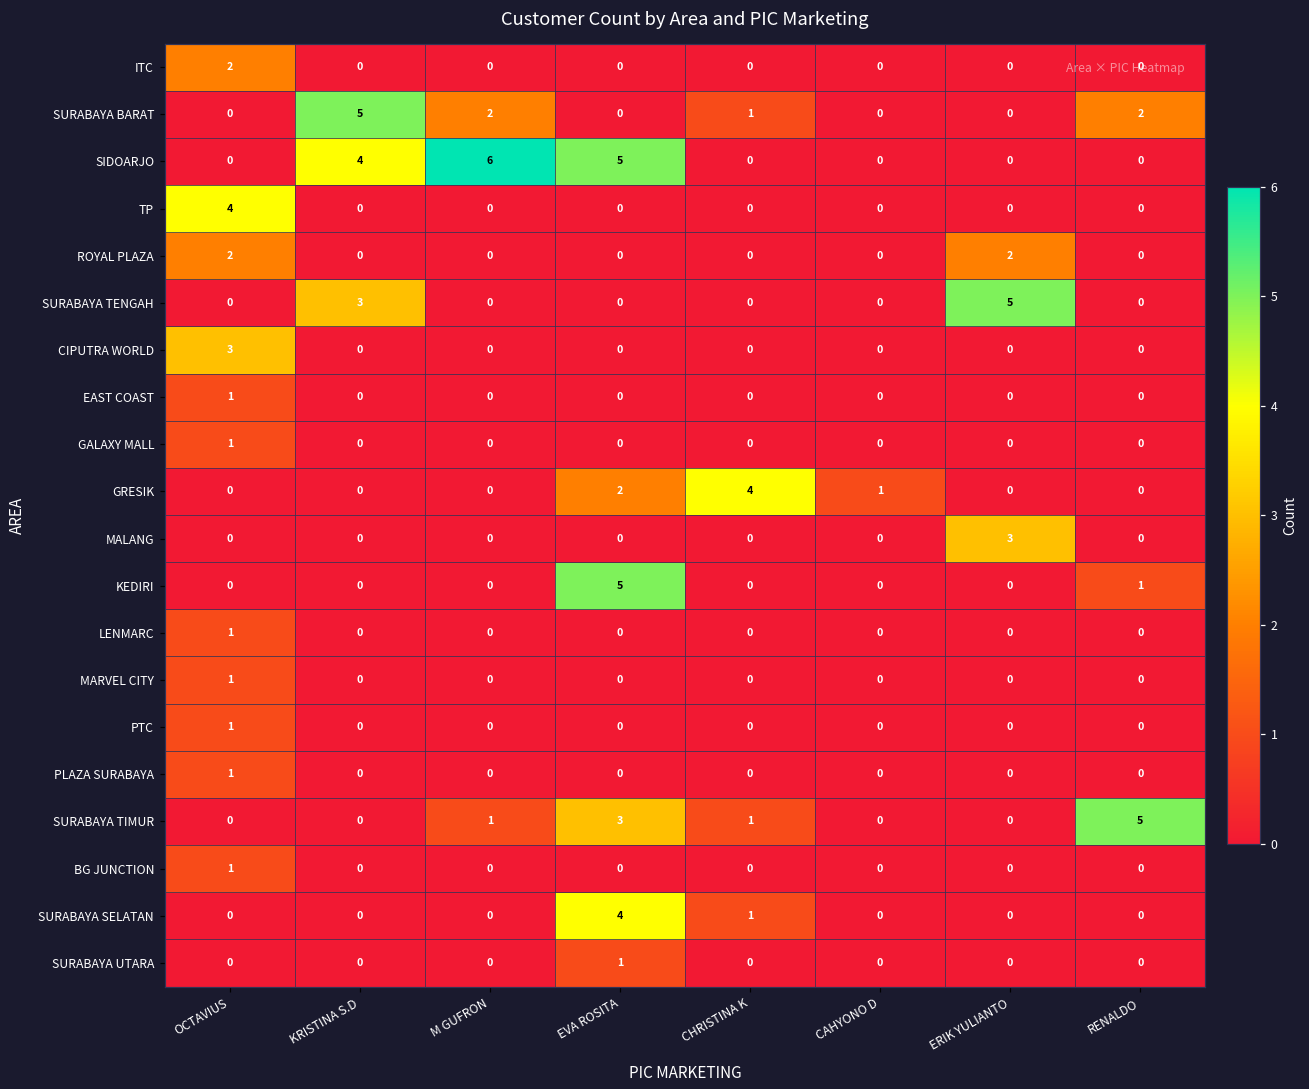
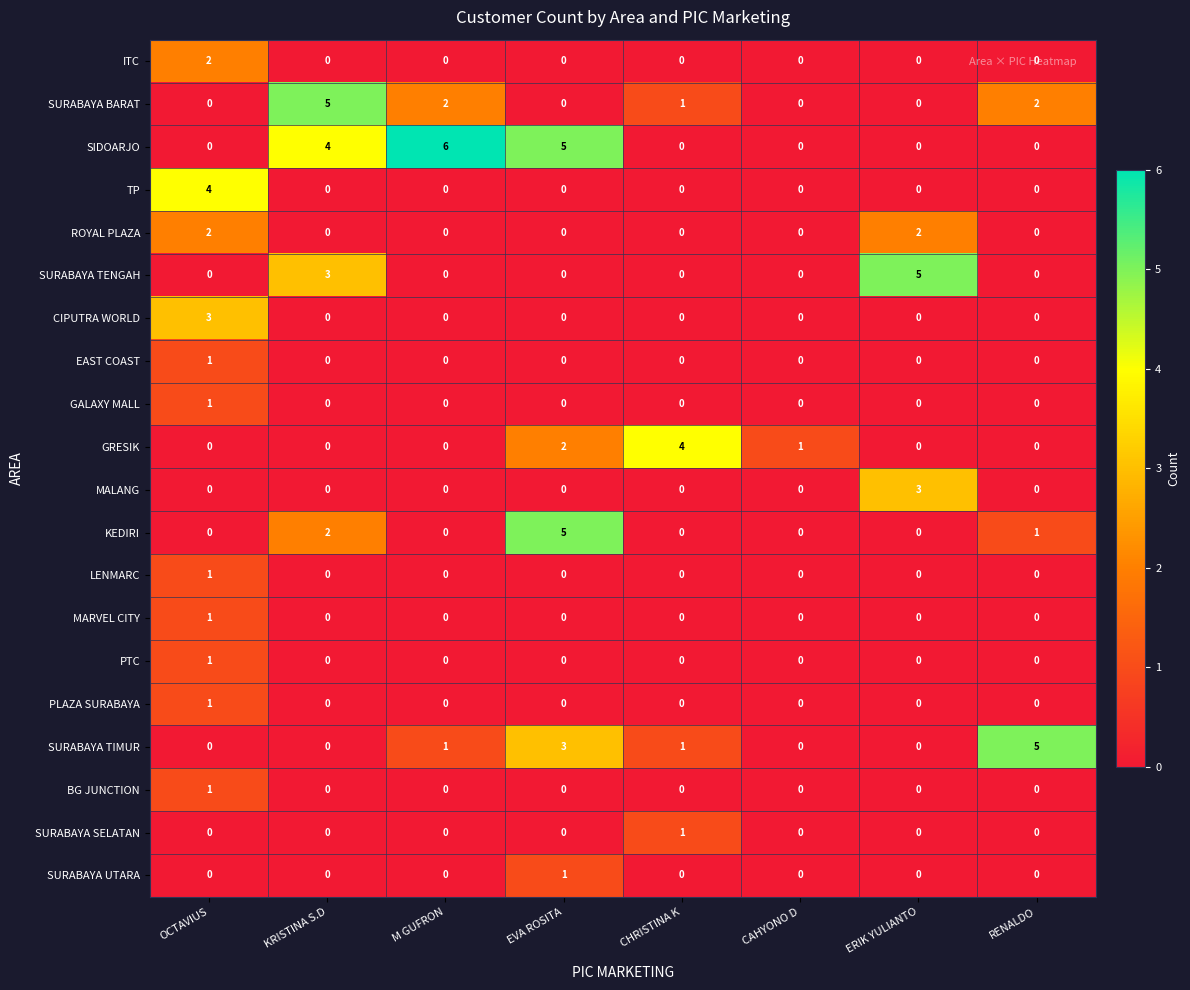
  {
    "ITC": {
      "OCTAVIUS": 2,
      "KRISTINA S.D": 0,
      "M GUFRON": 0,
      "EVA ROSITA": 0,
      "CHRISTINA K": 0,
      "CAHYONO D": 0,
      "ERIK YULIANTO": 0
    },
    "SURABAYA BARAT": {
      "OCTAVIUS": 0,
      "KRISTINA S.D": 5,
      "M GUFRON": 2,
      "EVA ROSITA": 0,
      "CHRISTINA K": 1,
      "CAHYONO D": 0,
      "ERIK YULIANTO": 0,
      "RENALDO": 2
    },
    "SIDOARJO": {
      "OCTAVIUS": 0,
      "KRISTINA S.D": 4,
      "M GUFRON": 6,
      "EVA ROSITA": 5,
      "CHRISTINA K": 0,
      "CAHYONO D": 0,
      "ERIK YULIANTO": 0,
      "RENALDO": 0
    },
    "TP": {
      "OCTAVIUS": 4,
      "KRISTINA S.D": 0,
      "M GUFRON": 0,
      "EVA ROSITA": 0,
      "CHRISTINA K": 0,
      "CAHYONO D": 0,
      "ERIK YULIANTO": 0,
      "RENALDO": 0
    },
    "ROYAL PLAZA": {
      "OCTAVIUS": 2,
      "KRISTINA S.D": 0,
      "M GUFRON": 0,
      "EVA ROSITA": 0,
      "CHRISTINA K": 0,
      "CAHYONO D": 0,
      "ERIK YULIANTO": 2,
      "RENALDO": 0
    },
    "SURABAYA TENGAH": {
      "OCTAVIUS": 0,
      "KRISTINA S.D": 3,
      "M GUFRON": 0,
      "EVA ROSITA": 0,
      "CHRISTINA K": 0,
      "CAHYONO D": 0,
      "ERIK YULIANTO": 5,
      "RENALDO": 0
    },
    "CIPUTRA WORLD": {
      "OCTAVIUS": 3,
      "KRISTINA S.D": 0,
      "M GUFRON": 0,
      "EVA ROSITA": 0,
      "CHRISTINA K": 0,
      "CAHYONO D": 0,
      "ERIK YULIANTO": 0,
      "RENALDO": 0
    },
    "EAST COAST": {
      "OCTAVIUS": 1,
      "KRISTINA S.D": 0,
      "M GUFRON": 0,
      "EVA ROSITA": 0,
      "CHRISTINA K": 0,
      "CAHYONO D": 0,
      "ERIK YULIANTO": 0,
      "RENALDO": 0
    },
    "GALAXY MALL": {
      "OCTAVIUS": 1,
      "KRISTINA S.D": 0,
      "M GUFRON": 0,
      "EVA ROSITA": 0,
      "CHRISTINA K": 0,
      "CAHYONO D": 0,
      "ERIK YULIANTO": 0,
      "RENALDO": 0
    },
    "GRESIK": {
      "OCTAVIUS": 0,
      "KRISTINA S.D": 0,
      "M GUFRON": 0,
      "EVA ROSITA": 2,
      "CHRISTINA K": 4,
      "CAHYONO D": 1,
      "ERIK YULIANTO": 0,
      "RENALDO": 0
    },
    "MALANG": {
      "OCTAVIUS": 0,
      "KRISTINA S.D": 0,
      "M GUFRON": 0,
      "EVA ROSITA": 0,
      "CHRISTINA K": 0,
      "CAHYONO D": 0,
      "ERIK YULIANTO": 3,
      "RENALDO": 0
    },
    "KEDIRI": {
      "OCTAVIUS": 0,
-     "KRISTINA S.D": 0,
+     "KRISTINA S.D": 2,
      "M GUFRON": 0,
      "EVA ROSITA": 5,
      "CHRISTINA K": 0,
      "CAHYONO D": 0,
      "ERIK YULIANTO": 0,
      "RENALDO": 1
    },
    "LENMARC": {
      "OCTAVIUS": 1,
      "KRISTINA S.D": 0,
      "M GUFRON": 0,
      "EVA ROSITA": 0,
      "CHRISTINA K": 0,
      "CAHYONO D": 0,
      "ERIK YULIANTO": 0,
      "RENALDO": 0
    },
    "MARVEL CITY": {
      "OCTAVIUS": 1,
      "KRISTINA S.D": 0,
      "M GUFRON": 0,
      "EVA ROSITA": 0,
      "CHRISTINA K": 0,
      "CAHYONO D": 0,
      "ERIK YULIANTO": 0,
      "RENALDO": 0
    },
    "PTC": {
      "OCTAVIUS": 1,
      "KRISTINA S.D": 0,
      "M GUFRON": 0,
      "EVA ROSITA": 0,
      "CHRISTINA K": 0,
      "CAHYONO D": 0,
      "ERIK YULIANTO": 0,
      "RENALDO": 0
    },
    "PLAZA SURABAYA": {
      "OCTAVIUS": 1,
      "KRISTINA S.D": 0,
      "M GUFRON": 0,
      "EVA ROSITA": 0,
      "CHRISTINA K": 0,
      "CAHYONO D": 0,
      "ERIK YULIANTO": 0,
      "RENALDO": 0
    },
    "SURABAYA TIMUR": {
      "OCTAVIUS": 0,
      "KRISTINA S.D": 0,
      "M GUFRON": 1,
      "EVA ROSITA": 3,
      "CHRISTINA K": 1,
      "CAHYONO D": 0,
      "ERIK YULIANTO": 0,
      "RENALDO": 5
    },
    "BG JUNCTION": {
      "OCTAVIUS": 1,
      "KRISTINA S.D": 0,
      "M GUFRON": 0,
      "EVA ROSITA": 0,
      "CHRISTINA K": 0,
      "CAHYONO D": 0,
      "ERIK YULIANTO": 0,
      "RENALDO": 0
    },
    "SURABAYA SELATAN": {
      "OCTAVIUS": 0,
      "KRISTINA S.D": 0,
      "M GUFRON": 0,
-     "EVA ROSITA": 4,
+     "EVA ROSITA": 0,
      "CHRISTINA K": 1,
      "CAHYONO D": 0,
      "ERIK YULIANTO": 0,
      "RENALDO": 0
    },
    "SURABAYA UTARA": {
      "OCTAVIUS": 0,
      "KRISTINA S.D": 0,
      "M GUFRON": 0,
      "EVA ROSITA": 1,
      "CHRISTINA K": 0,
      "CAHYONO D": 0,
      "ERIK YULIANTO": 0,
      "RENALDO": 0
    }
  }
